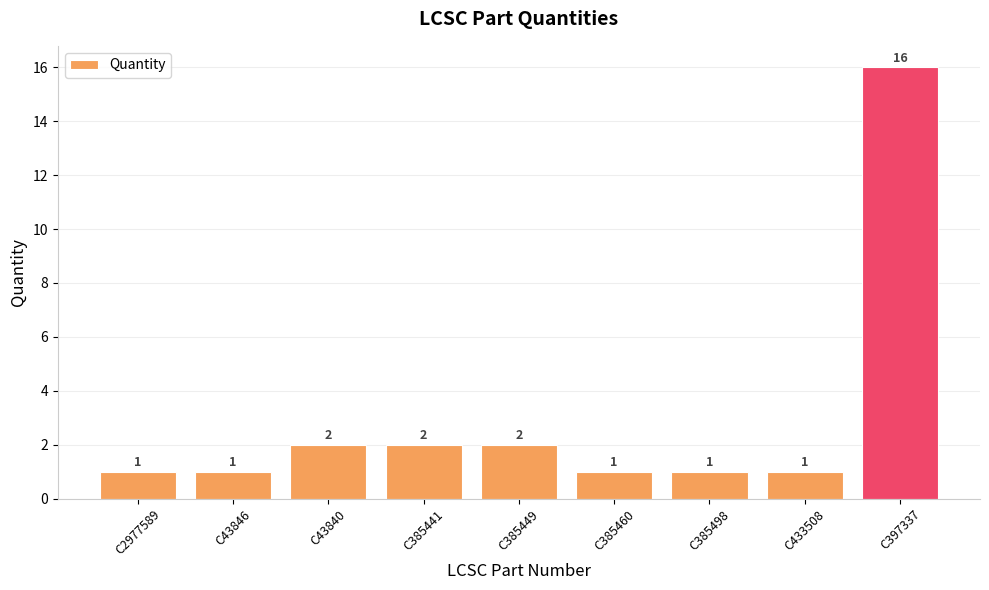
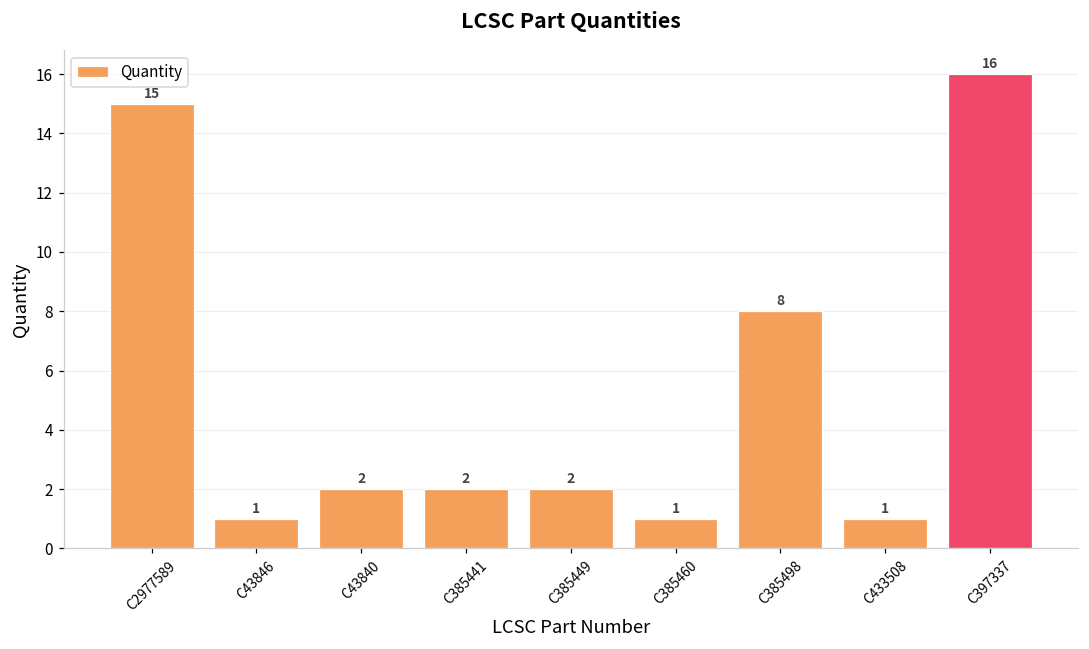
  {
-   "C2977589": 1,
+   "C2977589": 15,
    "C43846": 1,
    "C43840": 2,
    "C385441": 2,
    "C385449": 2,
    "C385460": 1,
-   "C385498": 1,
+   "C385498": 8,
    "C433508": 1,
    "C397337": 16
  }
